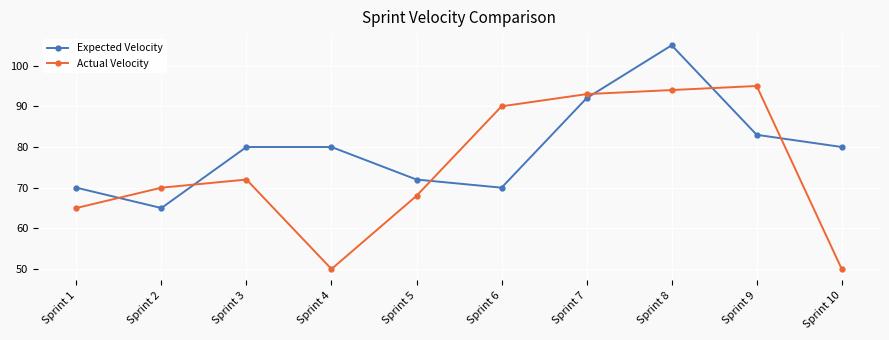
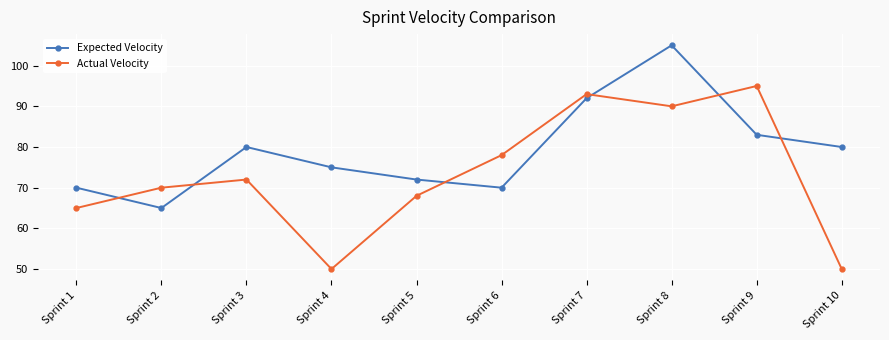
  {
    "Expected Velocity": {
      "Sprint 1": 70,
      "Sprint 2": 65,
      "Sprint 3": 80,
-     "Sprint 4": 80,
+     "Sprint 4": 75,
      "Sprint 5": 72,
      "Sprint 6": 70,
      "Sprint 7": 92,
      "Sprint 8": 105,
      "Sprint 9": 83,
      "Sprint 10": 80
    },
    "Actual Velocity": {
      "Sprint 1": 65,
      "Sprint 2": 70,
      "Sprint 3": 72,
      "Sprint 4": 50,
      "Sprint 5": 68,
-     "Sprint 6": 90,
+     "Sprint 6": 78,
      "Sprint 7": 93,
-     "Sprint 8": 94,
+     "Sprint 8": 90,
      "Sprint 9": 95,
      "Sprint 10": 50
    }
  }
